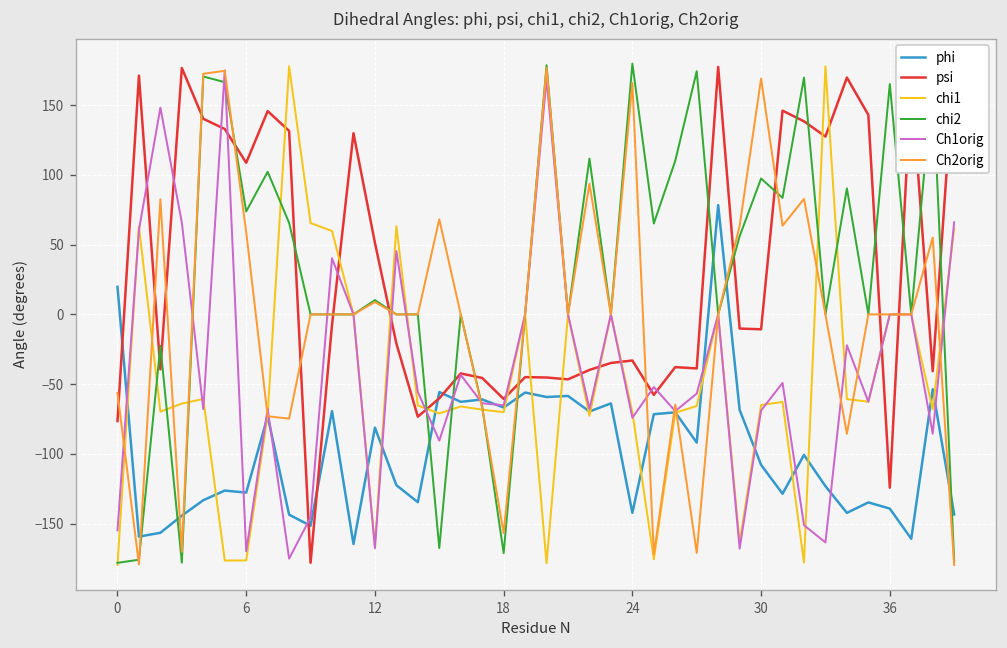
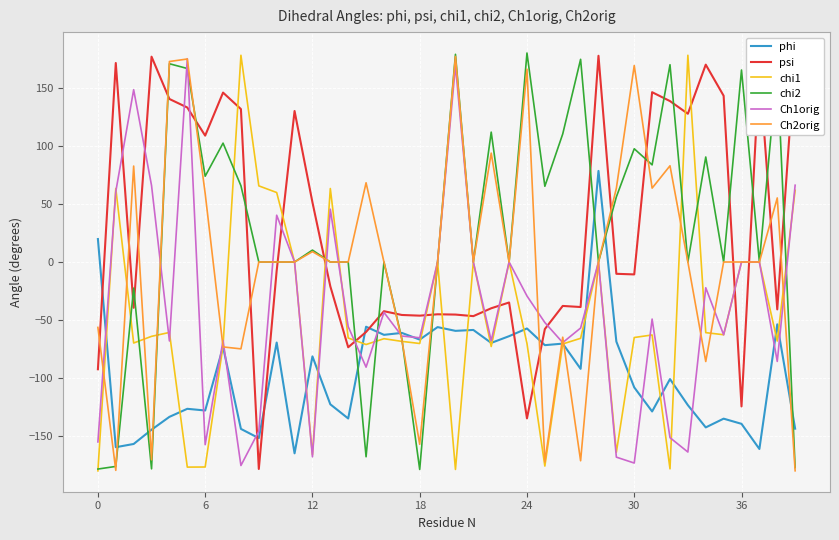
  {
    "phi": {
      "0": 20,
      "6": -128,
      "12": -81,
-     "24": -142,
+     "24": -57,
      "30": -108,
      "36": -139
    },
    "psi": {
-     "0": -77,
+     "0": -92,
      "6": 109,
      "12": 51,
-     "18": -61,
-     "24": -33,
+     "18": -46,
+     "24": -135,
      "30": -11,
      "36": -124
    },
    "chi2": {
      "6": 74,
-     "18": -171,
+     "18": -179,
      "24": 180,
      "30": 97,
      "36": 165
    },
    "Ch1orig": {
      "0": -155,
-     "6": -170,
-     "24": -74,
-     "30": -69
+     "6": -157,
+     "24": -29,
+     "30": -173
    }
  }
